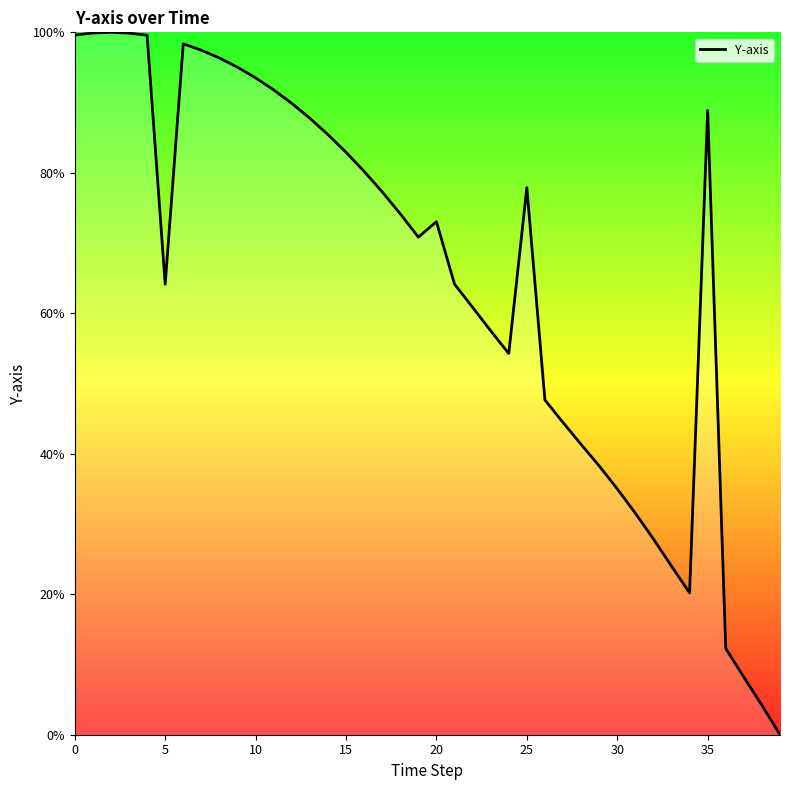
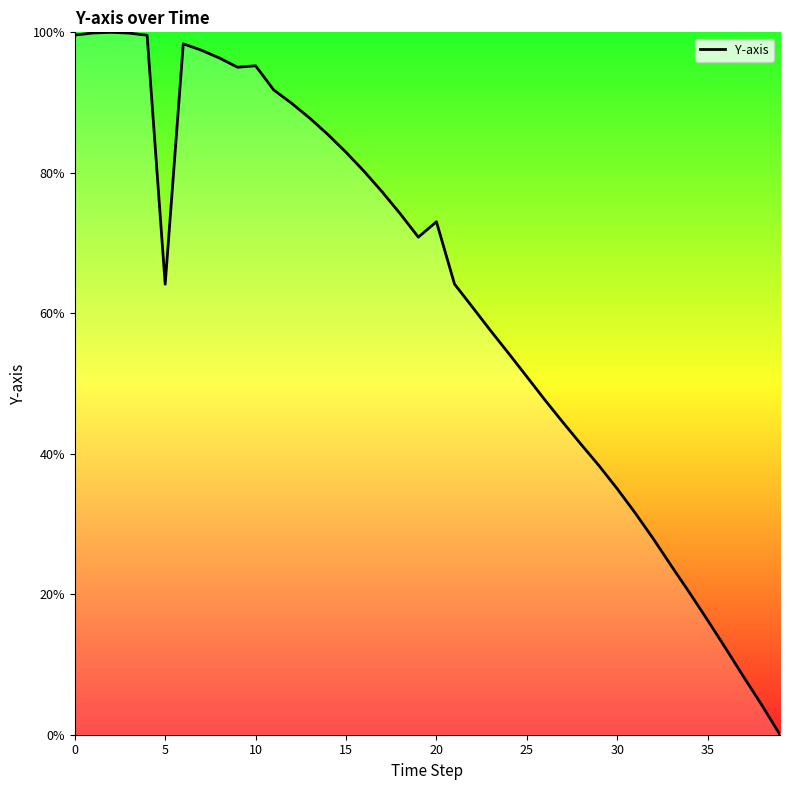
  {
    "0": "100%",
    "5": "64%",
-   "10": "94%",
+   "10": "95%",
    "15": "83%",
    "20": "73%",
-   "25": "78%",
+   "25": "51%",
    "30": "35%",
-   "35": "89%"
+   "35": "16%"
  }
